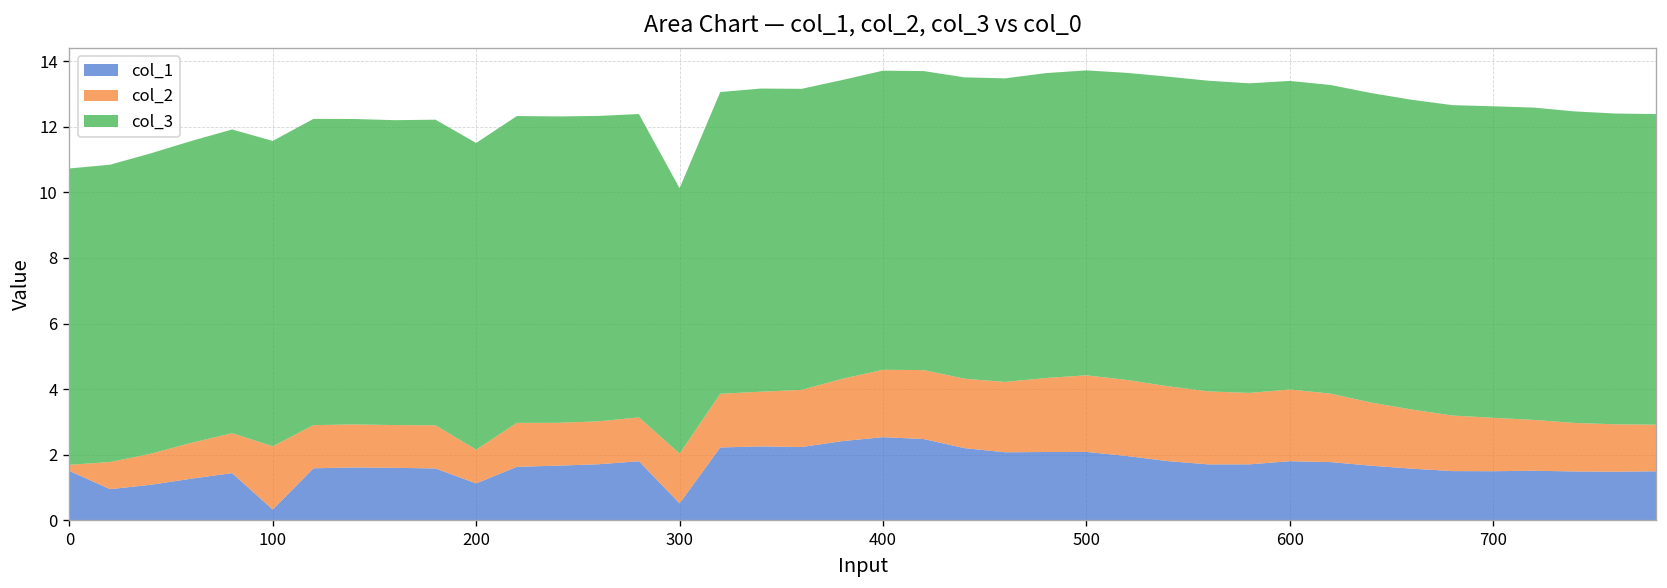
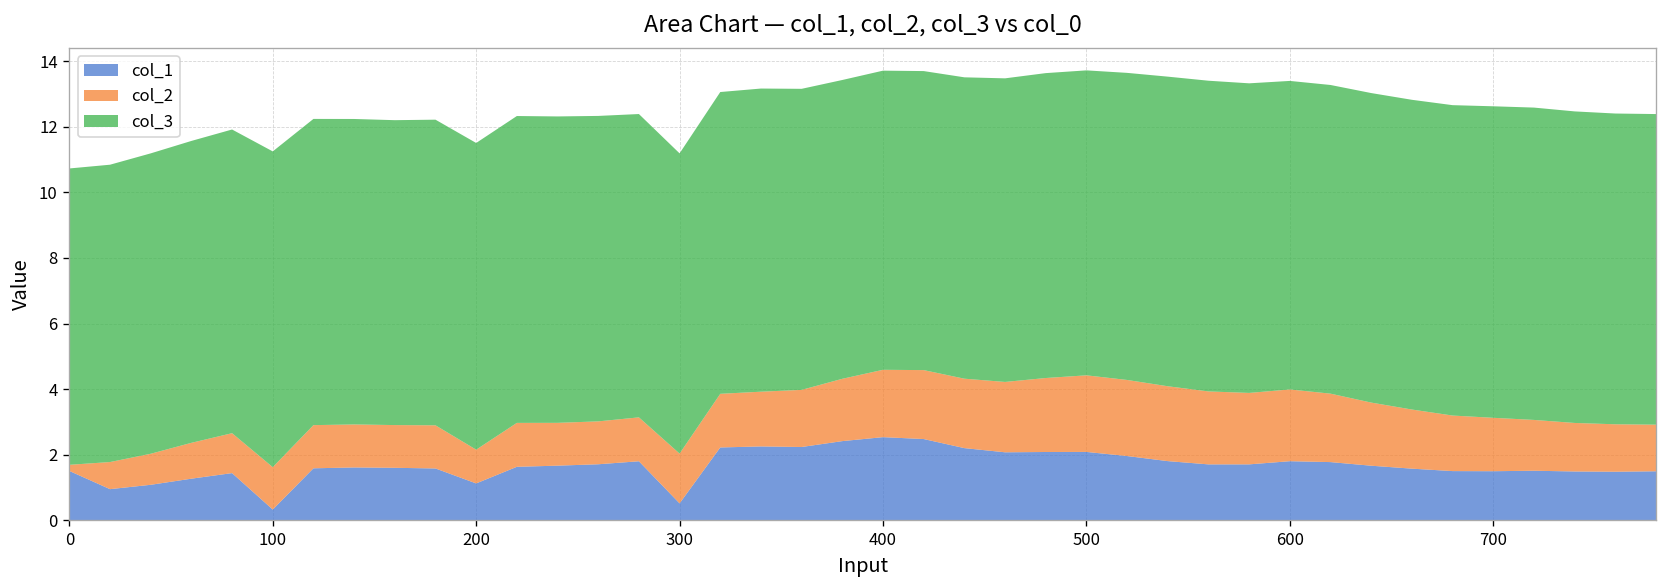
  {
    "col_1": {
      "0": 1.5,
      "100": 0.3,
      "200": 1.1,
      "300": 0.5,
      "400": 2.5,
      "500": 2.1,
      "600": 1.8,
      "700": 1.5
    },
    "col_2": {
      "0": 0.2,
-     "100": 1.9,
+     "100": 1.3,
      "200": 1.0,
      "300": 1.5,
      "400": 2.1,
      "500": 2.3,
      "600": 2.2,
      "700": 1.6
    },
    "col_3": {
      "0": 9.0,
-     "100": 9.3,
+     "100": 9.6,
      "200": 9.3,
-     "300": 8.1,
+     "300": 9.2,
      "400": 9.1,
      "500": 9.3,
      "600": 9.4,
      "700": 9.5
    }
  }
